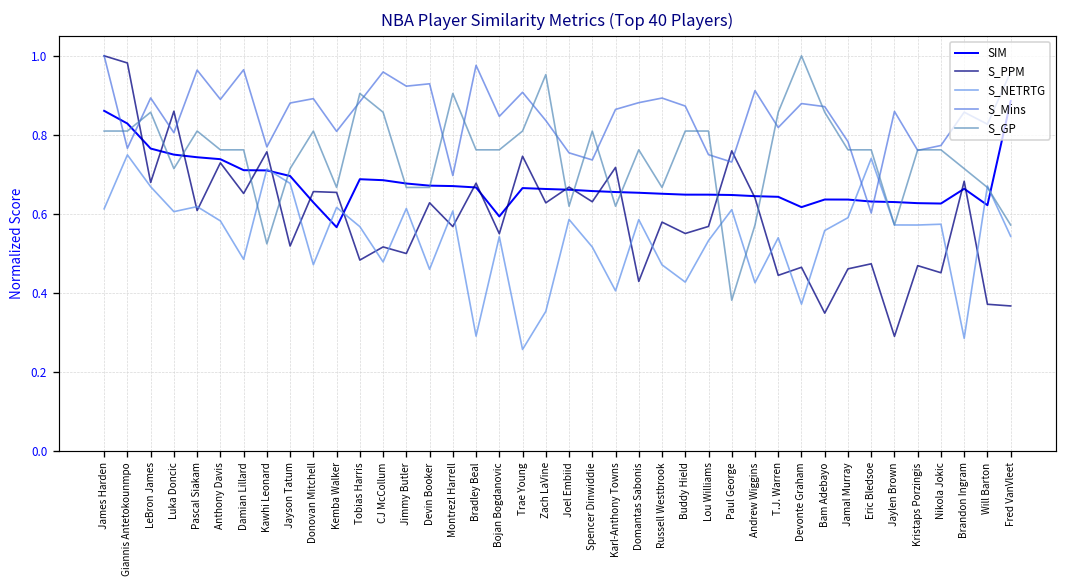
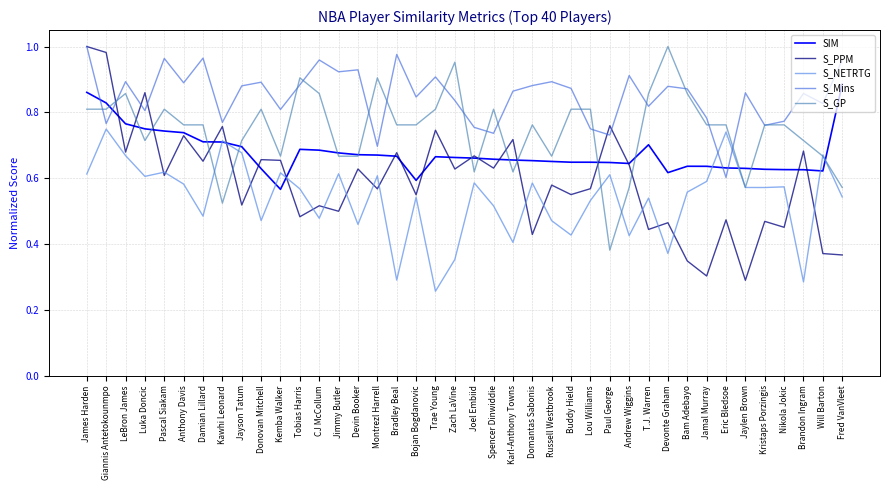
  {
    "SIM": {
      "James Harden": 0.86,
      "Giannis Antetokounmpo": 0.83,
      "LeBron James": 0.77,
      "Luka Doncic": 0.75,
      "Pascal Siakam": 0.74,
      "Anthony Davis": 0.74,
      "Damian Lillard": 0.71,
      "Jayson Tatum": 0.70,
      "Donovan Mitchell": 0.63,
      "Kemba Walker": 0.57,
      "Tobias Harris": 0.69,
      "CJ McCollum": 0.69,
      "Jimmy Butler": 0.68,
      "Montrezl Harrell": 0.67,
      "Bradley Beal": 0.67,
      "Bojan Bogdanovic": 0.59,
      "Trae Young": 0.67,
      "Zach LaVine": 0.66,
      "Spencer Dinwiddie": 0.66,
      "Karl-Anthony Towns": 0.66,
      "Domantas Sabonis": 0.65,
      "Russell Westbrook": 0.65,
      "Buddy Hield": 0.65,
      "Lou Williams": 0.65,
      "Paul George": 0.65,
-     "T.J. Warren": 0.64,
+     "T.J. Warren": 0.70,
      "Devonte Graham": 0.62,
      "Bam Adebayo": 0.64,
      "Jamal Murray": 0.64,
      "Eric Bledsoe": 0.63,
      "Jaylen Brown": 0.63,
      "Kristaps Porzingis": 0.63,
      "Nikola Jokic": 0.63,
-     "Brandon Ingram": 0.66,
+     "Brandon Ingram": 0.63,
      "Will Barton": 0.62
    },
    "S_PPM": {
      "Giannis Antetokounmpo": 0.98,
      "LeBron James": 0.68,
      "Luka Doncic": 0.86,
      "Pascal Siakam": 0.61,
      "Anthony Davis": 0.73,
      "Damian Lillard": 0.65,
      "Kawhi Leonard": 0.76,
      "Jayson Tatum": 0.52,
      "Donovan Mitchell": 0.66,
      "Kemba Walker": 0.65,
      "Tobias Harris": 0.48,
      "CJ McCollum": 0.52,
      "Jimmy Butler": 0.50,
      "Devin Booker": 0.63,
      "Montrezl Harrell": 0.57,
      "Bradley Beal": 0.68,
      "Trae Young": 0.75,
      "Zach LaVine": 0.63,
      "Spencer Dinwiddie": 0.63,
      "Karl-Anthony Towns": 0.72,
      "Domantas Sabonis": 0.43,
      "Russell Westbrook": 0.58,
      "Buddy Hield": 0.55,
      "Lou Williams": 0.57,
      "Paul George": 0.76,
      "T.J. Warren": 0.44,
      "Devonte Graham": 0.46,
      "Bam Adebayo": 0.35,
-     "Jamal Murray": 0.46,
+     "Jamal Murray": 0.30,
      "Eric Bledsoe": 0.47,
      "Jaylen Brown": 0.29,
      "Kristaps Porzingis": 0.47,
      "Nikola Jokic": 0.45,
      "Brandon Ingram": 0.68,
      "Will Barton": 0.37,
      "Fred VanVleet": 0.37
    }
  }
